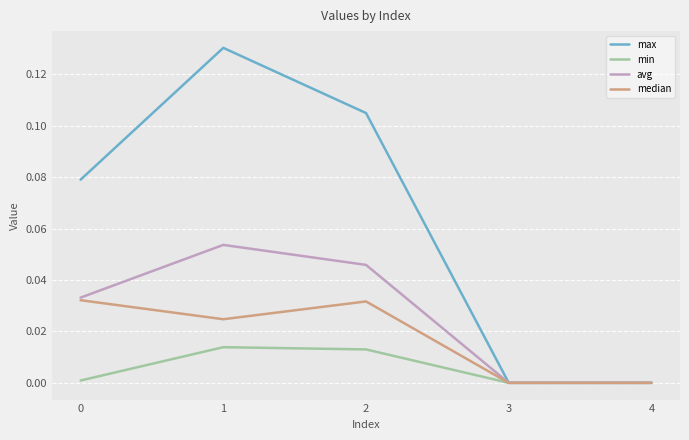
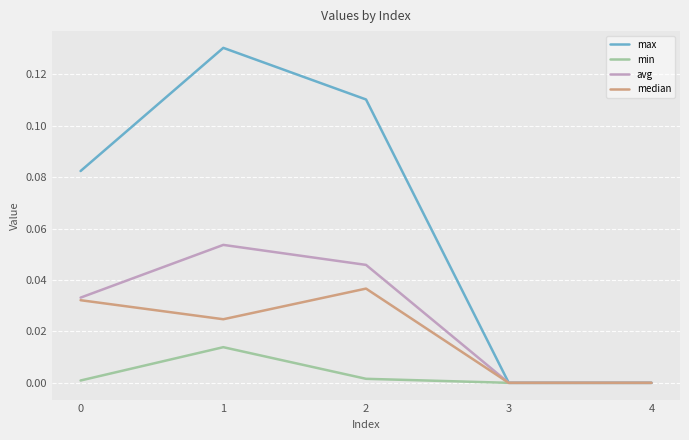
  {
    "max": {
-     "0": 0.079,
+     "0": 0.082,
      "1": 0.130,
-     "2": 0.105
+     "2": 0.110
    },
    "min": {
      "0": 0.001,
      "1": 0.014,
-     "2": 0.013
+     "2": 0.002
    },
    "avg": {
      "0": 0.033,
      "1": 0.054,
      "2": 0.046
    },
    "median": {
      "0": 0.032,
      "1": 0.025,
-     "2": 0.032
+     "2": 0.037
    }
  }
